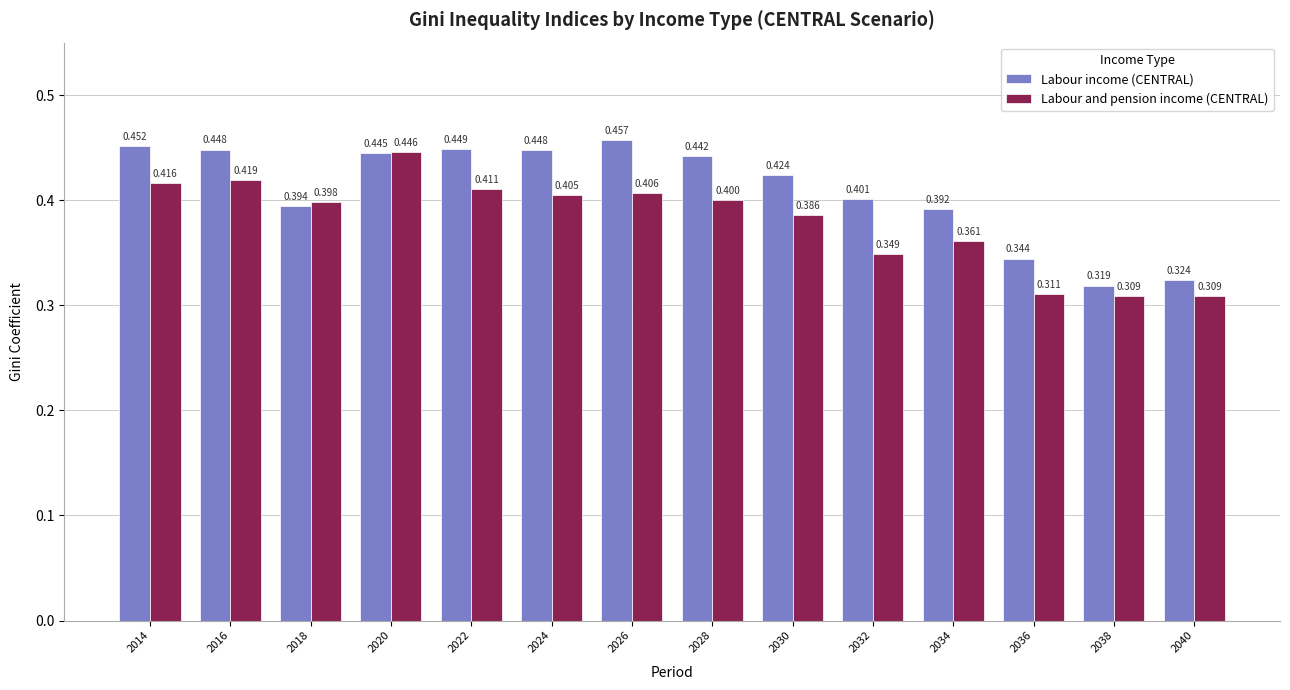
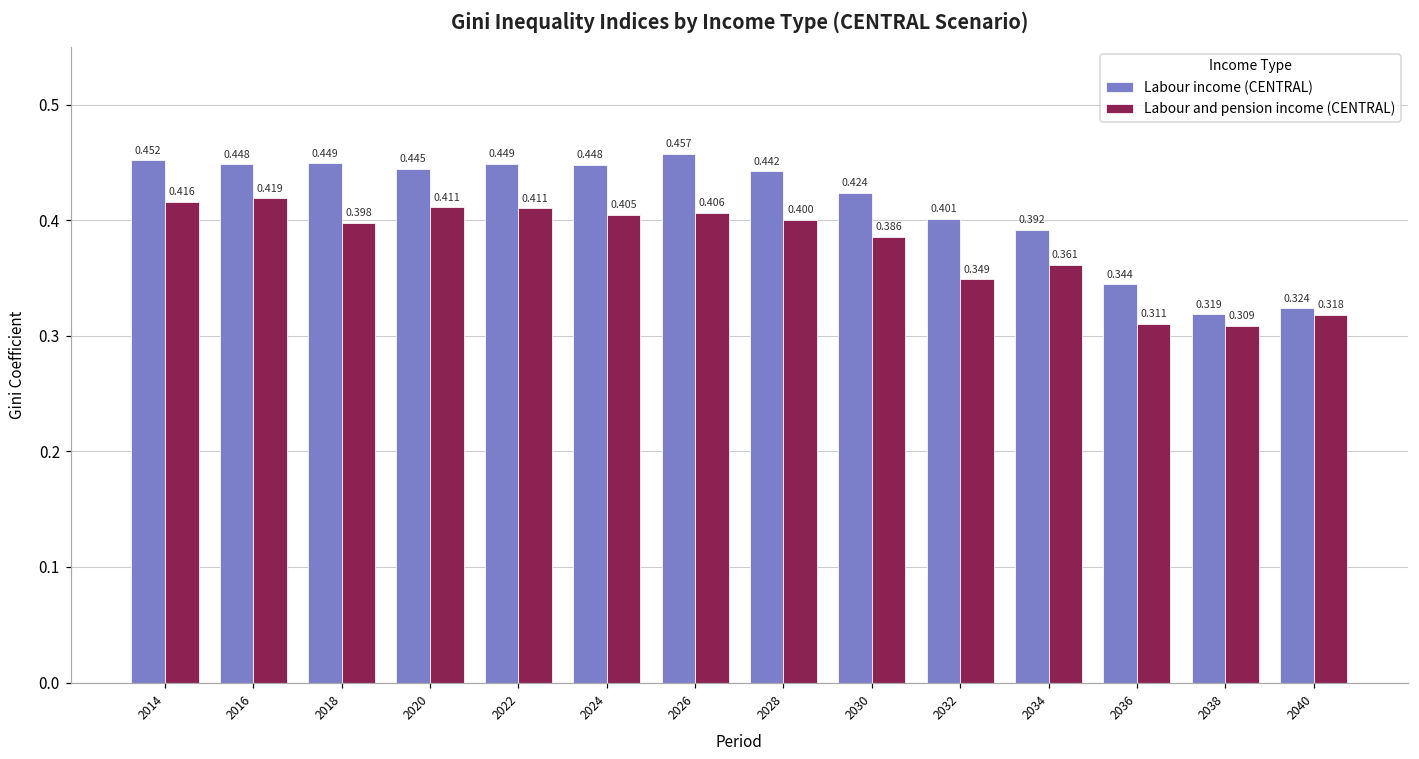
  {
    "Labour income (CENTRAL)": {
      "2014": 0.452,
      "2016": 0.448,
-     "2018": 0.394,
+     "2018": 0.449,
      "2020": 0.445,
      "2022": 0.449,
      "2024": 0.448,
      "2026": 0.457,
      "2028": 0.442,
      "2030": 0.424,
      "2032": 0.401,
      "2034": 0.392,
      "2036": 0.344,
      "2038": 0.319,
      "2040": 0.324
    },
    "Labour and pension income (CENTRAL)": {
      "2014": 0.416,
      "2016": 0.419,
      "2018": 0.398,
-     "2020": 0.446,
+     "2020": 0.411,
      "2022": 0.411,
      "2024": 0.405,
      "2026": 0.406,
      "2028": 0.400,
      "2030": 0.386,
      "2032": 0.349,
      "2034": 0.361,
      "2036": 0.311,
      "2038": 0.309,
-     "2040": 0.309
+     "2040": 0.318
    }
  }
